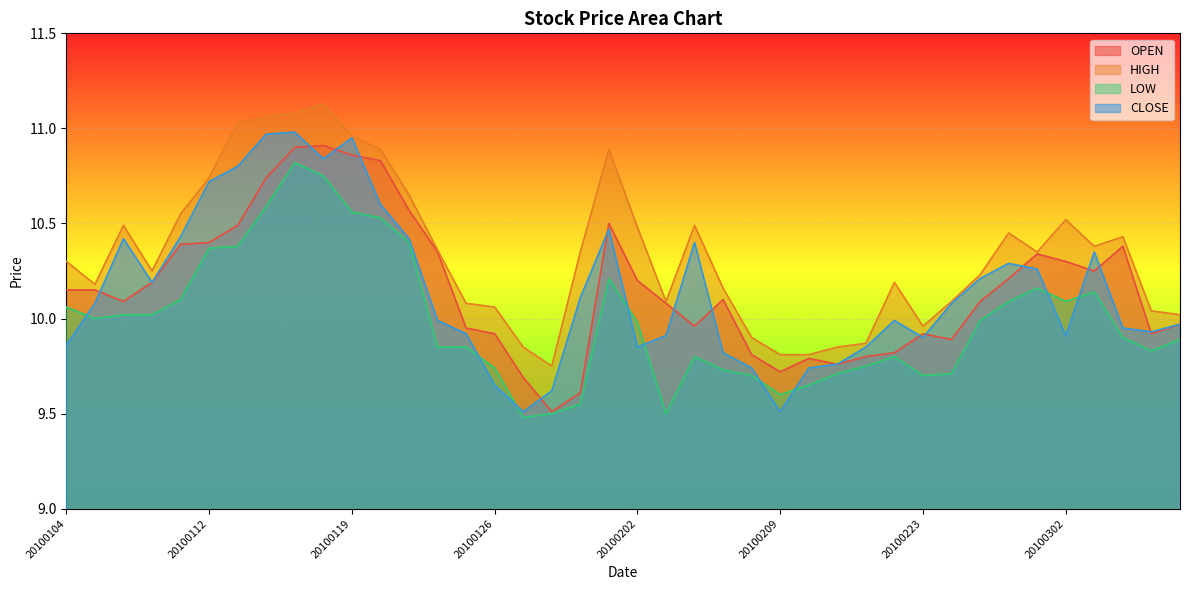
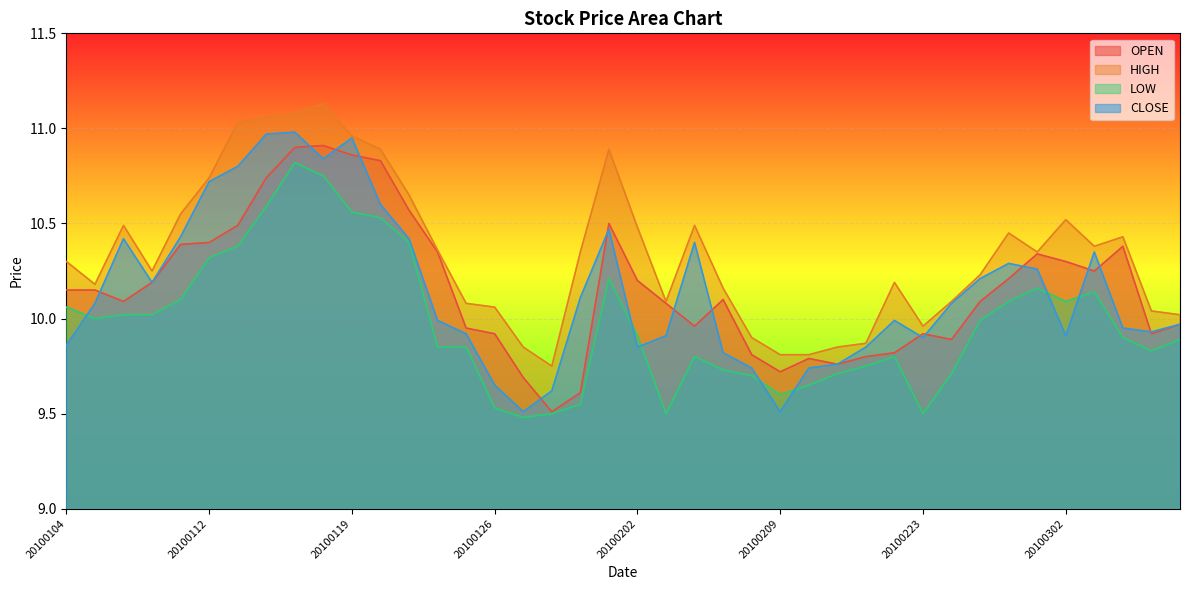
  {
    "LOW": {
      "20100104": 10.06,
-     "20100112": 10.37,
+     "20100112": 10.32,
      "20100119": 10.56,
-     "20100126": 9.74,
-     "20100202": 9.98,
+     "20100126": 9.53,
+     "20100202": 9.91,
      "20100209": 9.60,
-     "20100223": 9.7,
+     "20100223": 9.5,
      "20100302": 10.09
    },
    "CLOSE": {
      "20100104": 9.86,
      "20100112": 10.72,
      "20100126": 9.65,
      "20100202": 9.85,
      "20100209": 9.51,
      "20100223": 9.90,
      "20100302": 9.91
    }
  }
